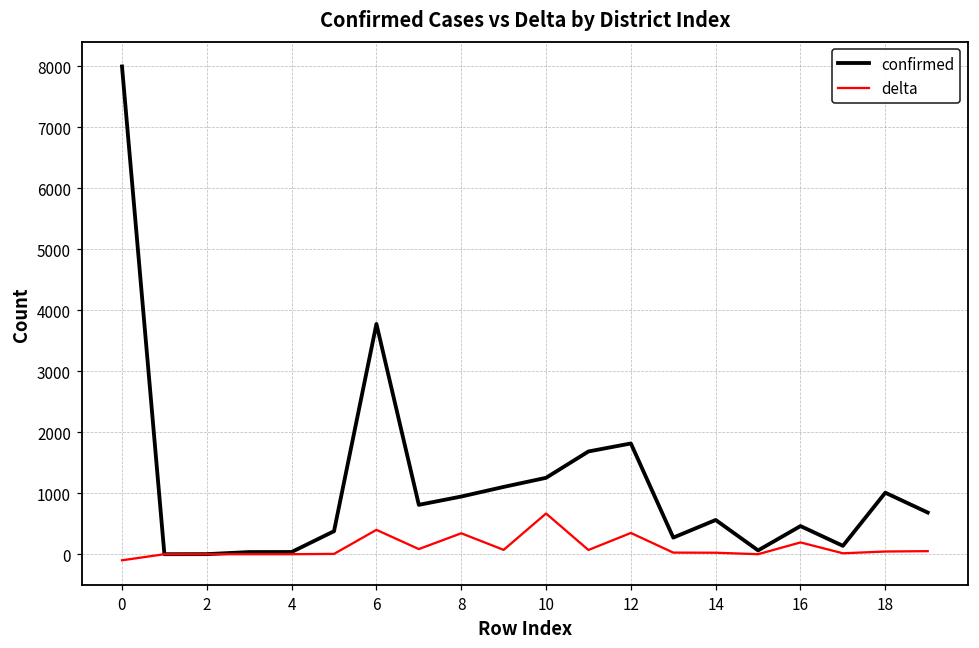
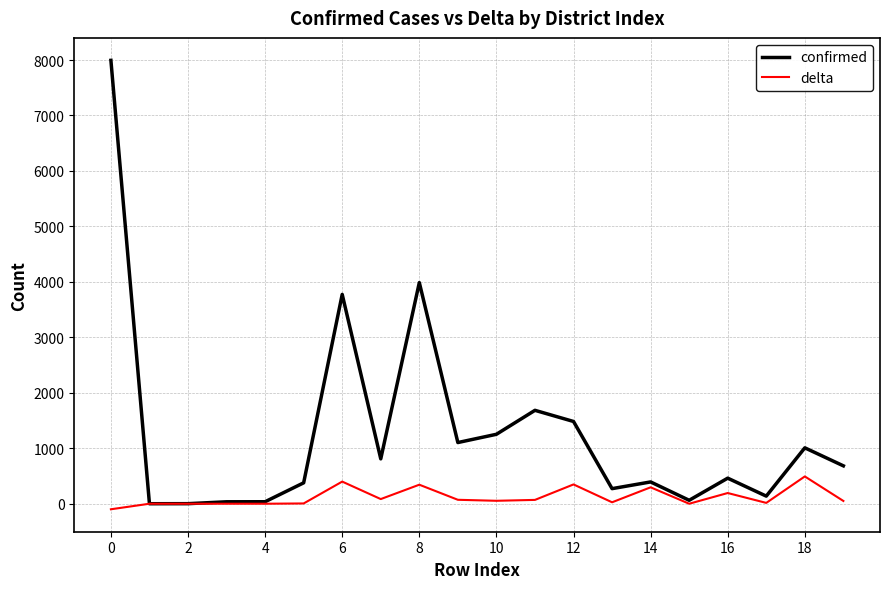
  {
    "confirmed": {
      "0": 8000,
      "6": 3800,
-     "8": 900,
+     "8": 4000,
      "10": 1300,
-     "12": 1800,
-     "14": 600,
+     "12": 1500,
+     "14": 400,
      "16": 500,
      "18": 1000
    },
    "delta": {
      "0": -100,
      "6": 400,
      "8": 300,
-     "10": 700,
+     "10": 100,
      "12": 300,
-     "14": 0,
+     "14": 300,
      "16": 200,
-     "18": 0
+     "18": 500
    }
  }
